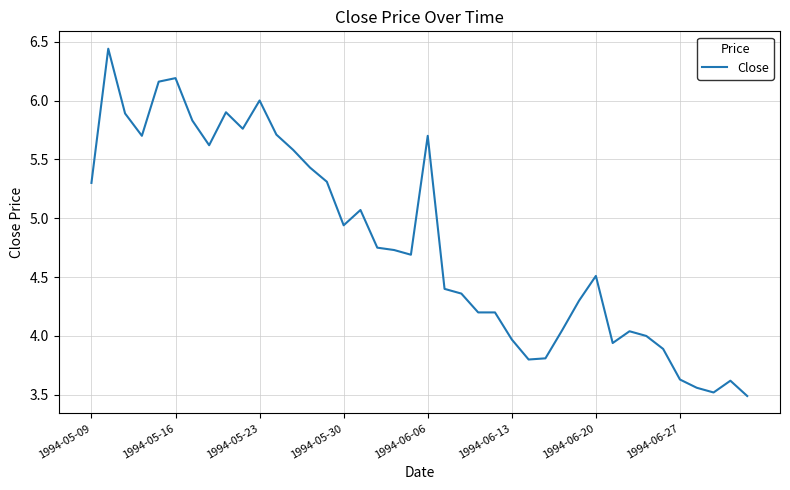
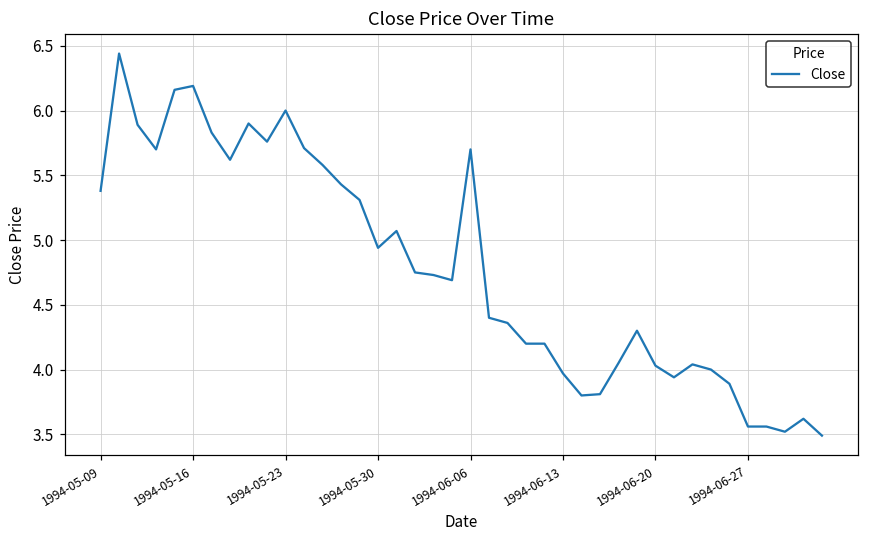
  {
-   "1994-05-09": 5.30,
+   "1994-05-09": 5.38,
    "1994-05-16": 6.19,
    "1994-05-23": 6.00,
    "1994-05-30": 4.94,
    "1994-06-06": 5.70,
    "1994-06-13": 3.97,
-   "1994-06-20": 4.51,
-   "1994-06-27": 3.63
+   "1994-06-20": 4.03,
+   "1994-06-27": 3.56
  }
